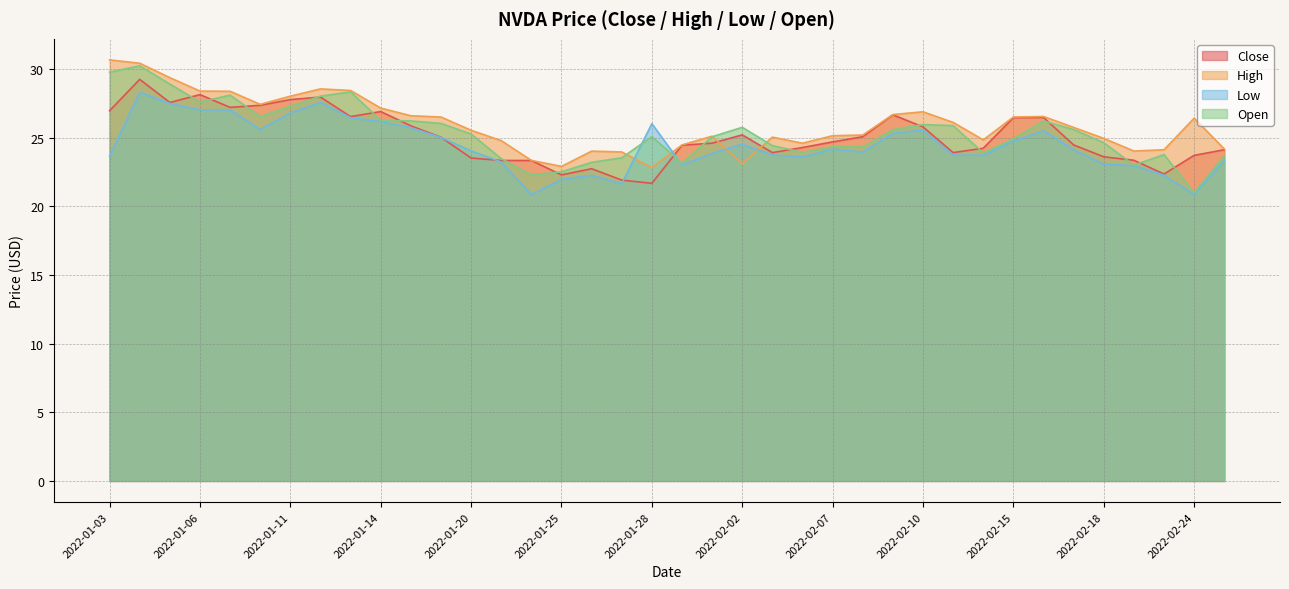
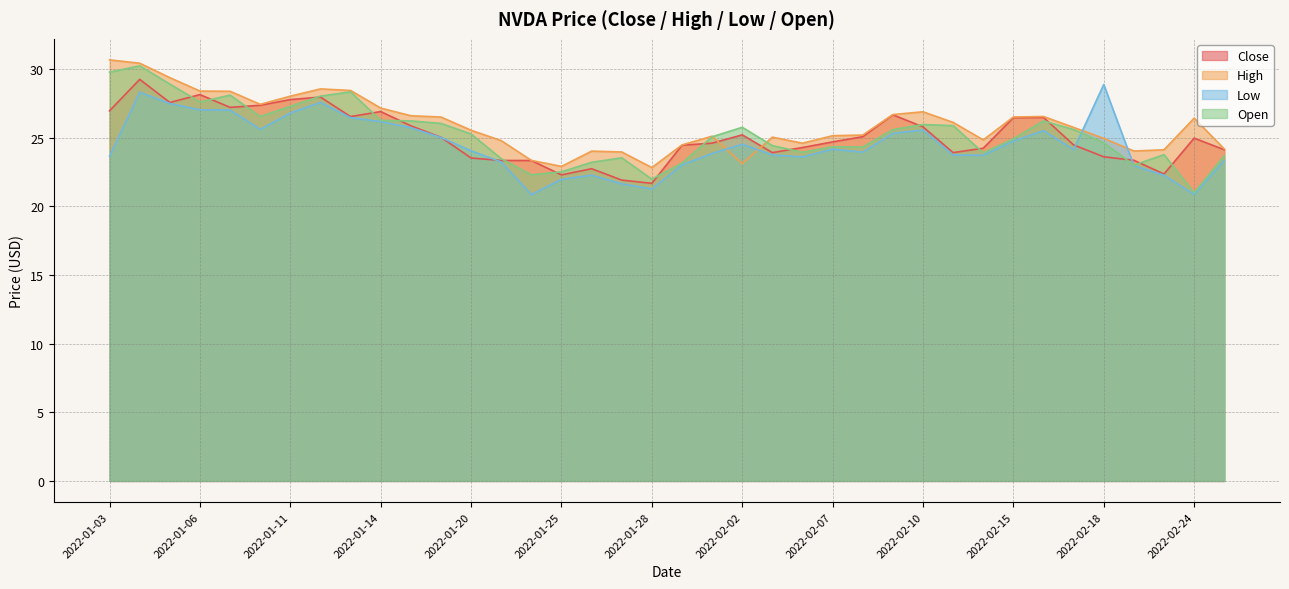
  {
    "Close": {
      "2022-01-03": 27.0,
      "2022-01-06": 28.1,
      "2022-01-11": 27.8,
      "2022-01-14": 26.9,
      "2022-01-20": 23.5,
      "2022-01-25": 22.3,
      "2022-01-28": 21.7,
      "2022-02-02": 25.2,
      "2022-02-07": 24.7,
      "2022-02-18": 23.6,
-     "2022-02-24": 23.7
+     "2022-02-24": 25.0
    },
    "High": {
      "2022-01-03": 30.7,
      "2022-01-06": 28.4,
      "2022-01-11": 28.0,
      "2022-01-14": 27.1,
      "2022-01-20": 25.5,
      "2022-01-25": 22.9,
      "2022-01-28": 22.8,
      "2022-02-02": 23.1,
      "2022-02-07": 25.1,
      "2022-02-10": 26.9,
      "2022-02-18": 24.9,
      "2022-02-24": 26.4
    },
    "Low": {
      "2022-01-03": 23.6,
      "2022-01-06": 27.0,
      "2022-01-11": 26.8,
      "2022-01-20": 24.0,
      "2022-01-25": 22.0,
-     "2022-01-28": 26.0,
+     "2022-01-28": 21.3,
      "2022-02-02": 24.5,
      "2022-02-10": 25.6,
-     "2022-02-18": 23.1
+     "2022-02-18": 28.9
    },
    "Open": {
      "2022-01-03": 29.8,
      "2022-01-06": 27.6,
      "2022-01-11": 27.3,
      "2022-01-20": 25.3,
      "2022-01-25": 22.5,
-     "2022-01-28": 25.1,
+     "2022-01-28": 22.0,
      "2022-02-02": 25.7,
      "2022-02-18": 24.6
    }
  }
